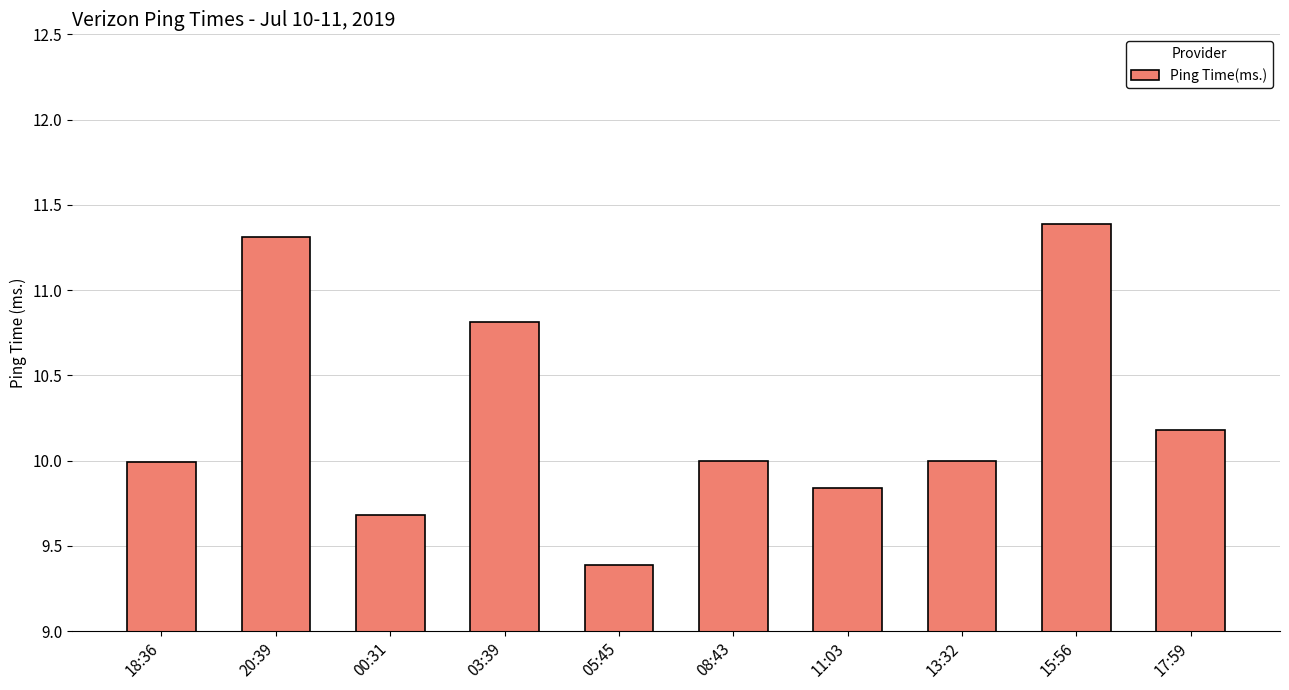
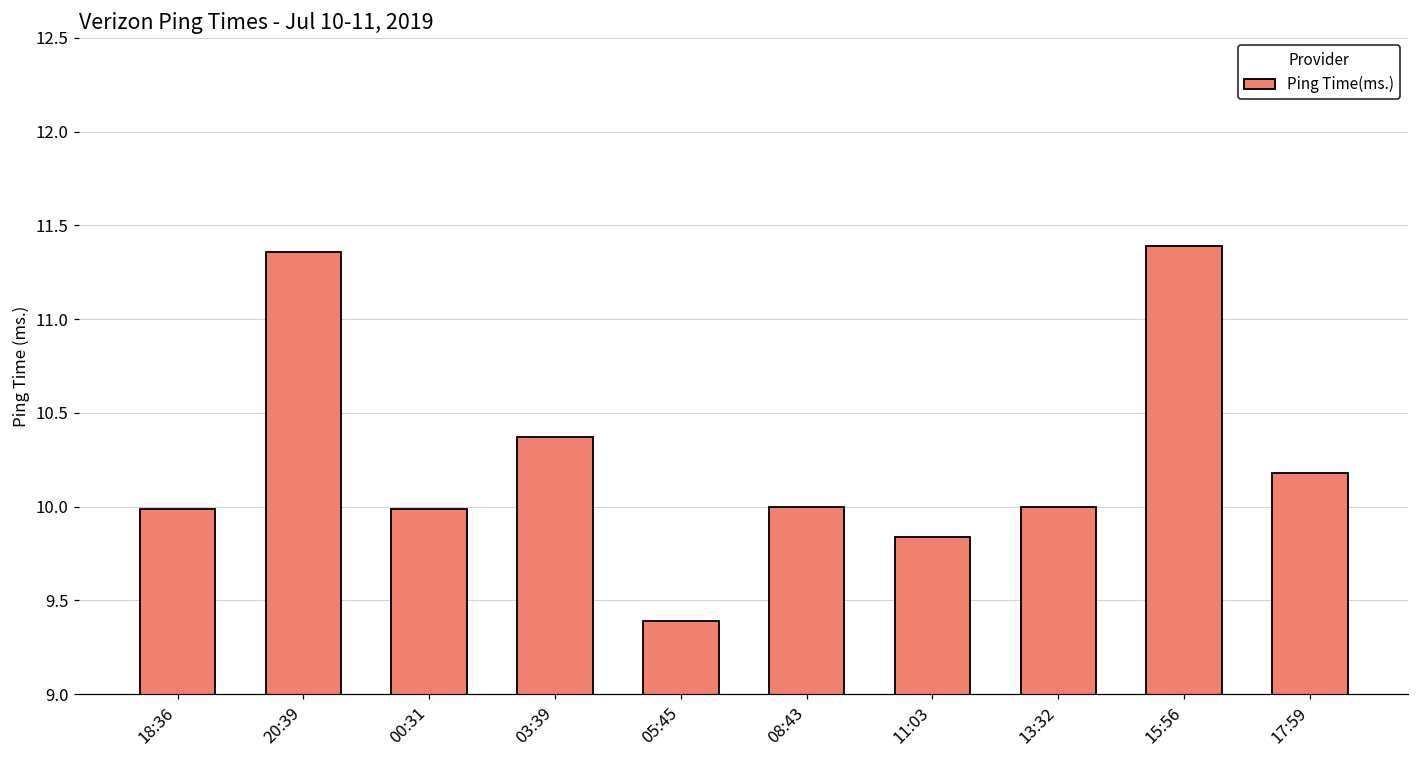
  {
    "18:36": 9.99,
-   "20:39": 11.31,
-   "00:31": 9.68,
-   "03:39": 10.81,
+   "20:39": 11.36,
+   "00:31": 9.99,
+   "03:39": 10.37,
    "05:45": 9.39,
    "08:43": 10.00,
    "11:03": 9.84,
    "13:32": 10.00,
    "15:56": 11.39,
    "17:59": 10.18
  }
